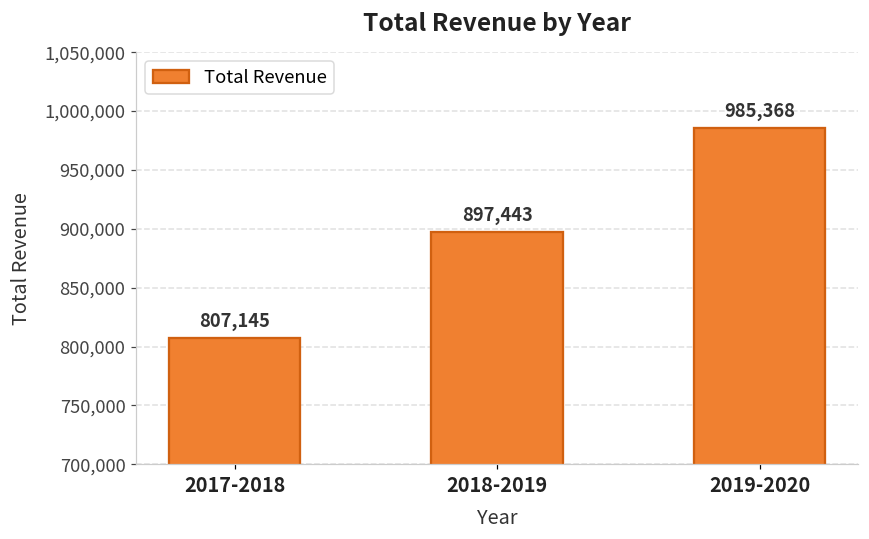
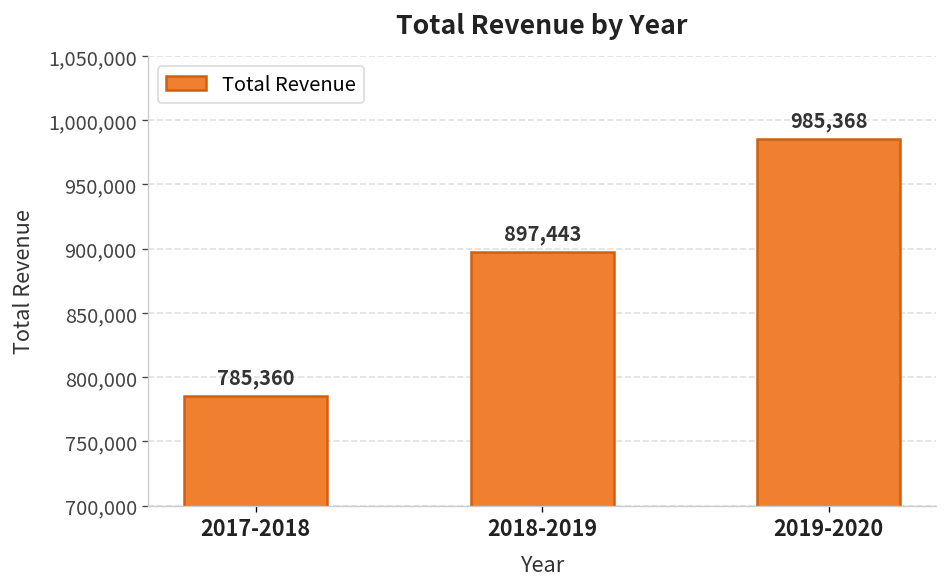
  {
-   "2017-2018": "807,145",
+   "2017-2018": "785,360",
    "2018-2019": "897,443",
    "2019-2020": "985,368"
  }
